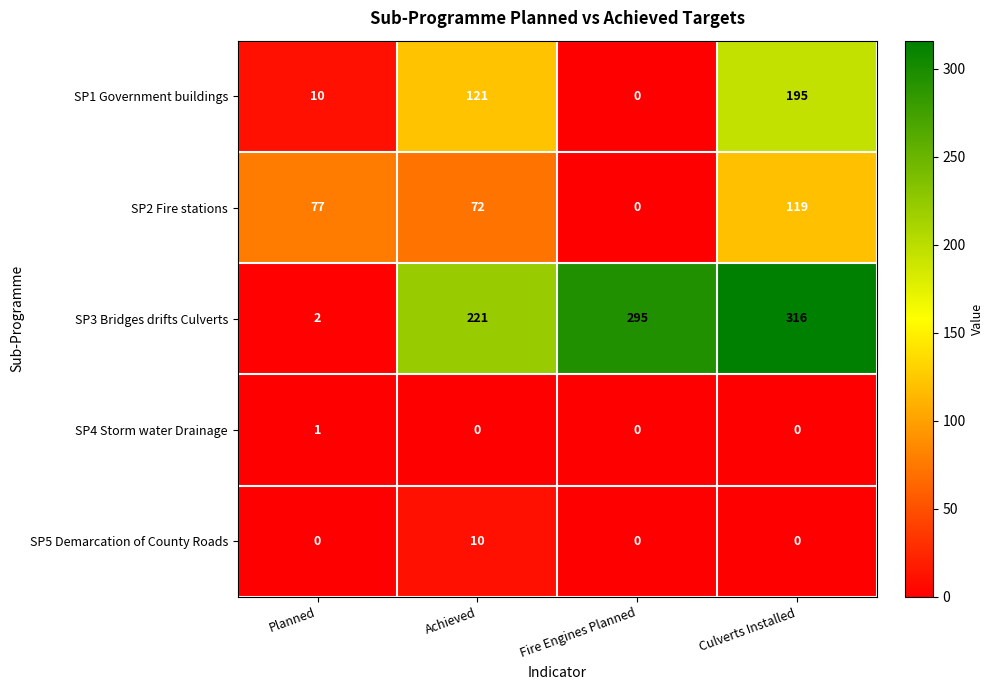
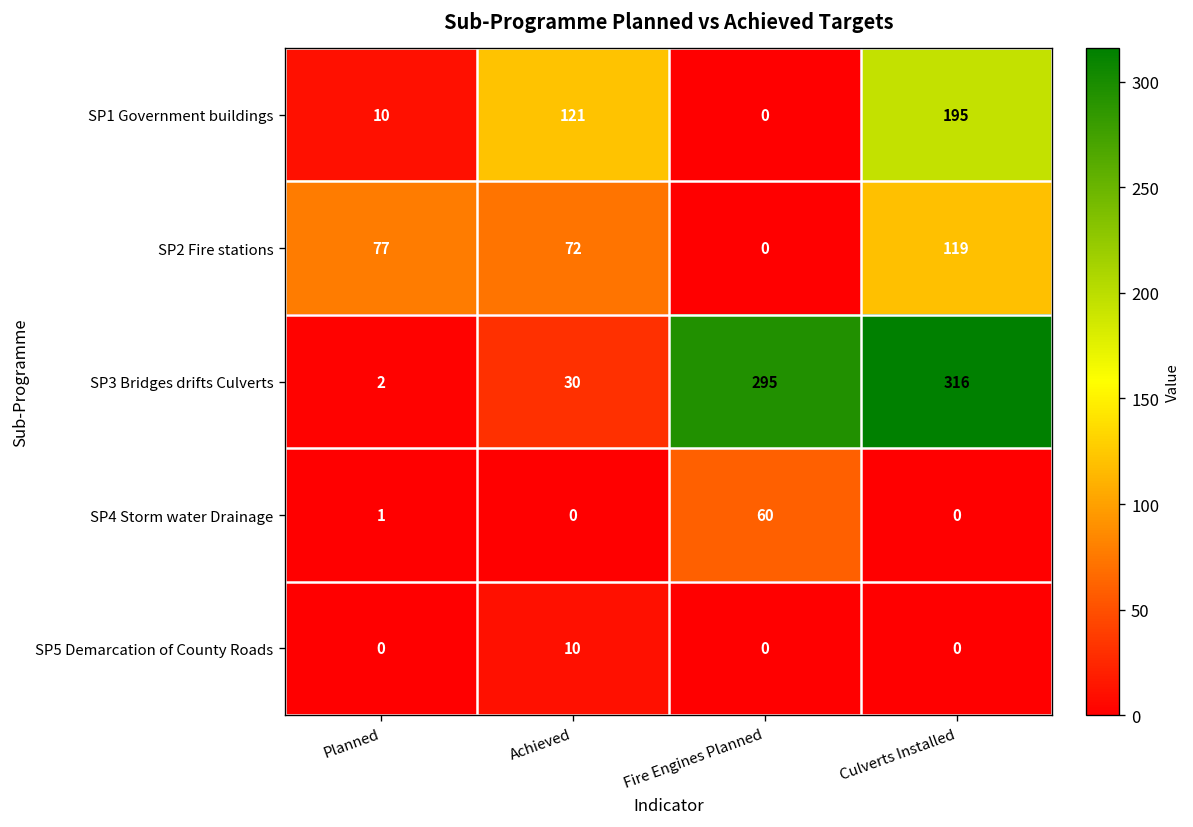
  {
    "SP1 Government buildings": {
      "Planned": 10,
      "Achieved": 121,
      "Fire Engines Planned": 0,
      "Culverts Installed": 195
    },
    "SP2 Fire stations": {
      "Planned": 77,
      "Achieved": 72,
      "Fire Engines Planned": 0,
      "Culverts Installed": 119
    },
    "SP3 Bridges drifts Culverts": {
      "Planned": 2,
-     "Achieved": 221,
+     "Achieved": 30,
      "Fire Engines Planned": 295,
      "Culverts Installed": 316
    },
    "SP4 Storm water Drainage": {
      "Planned": 1,
      "Achieved": 0,
-     "Fire Engines Planned": 0,
+     "Fire Engines Planned": 60,
      "Culverts Installed": 0
    },
    "SP5 Demarcation of County Roads": {
      "Planned": 0,
      "Achieved": 10,
      "Fire Engines Planned": 0,
      "Culverts Installed": 0
    }
  }
